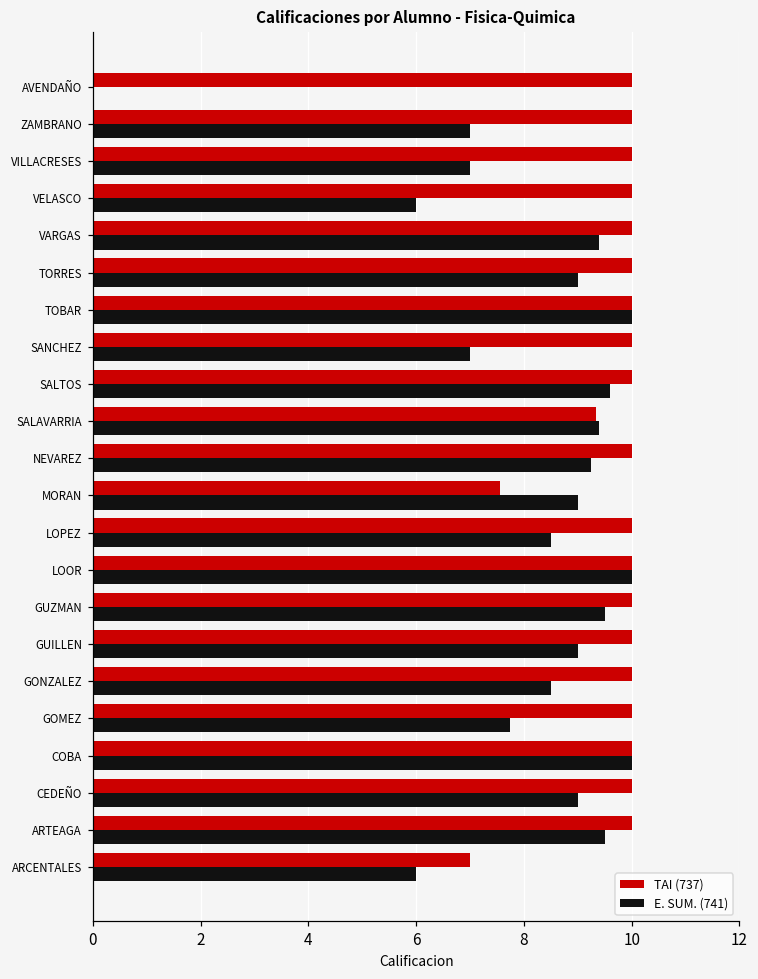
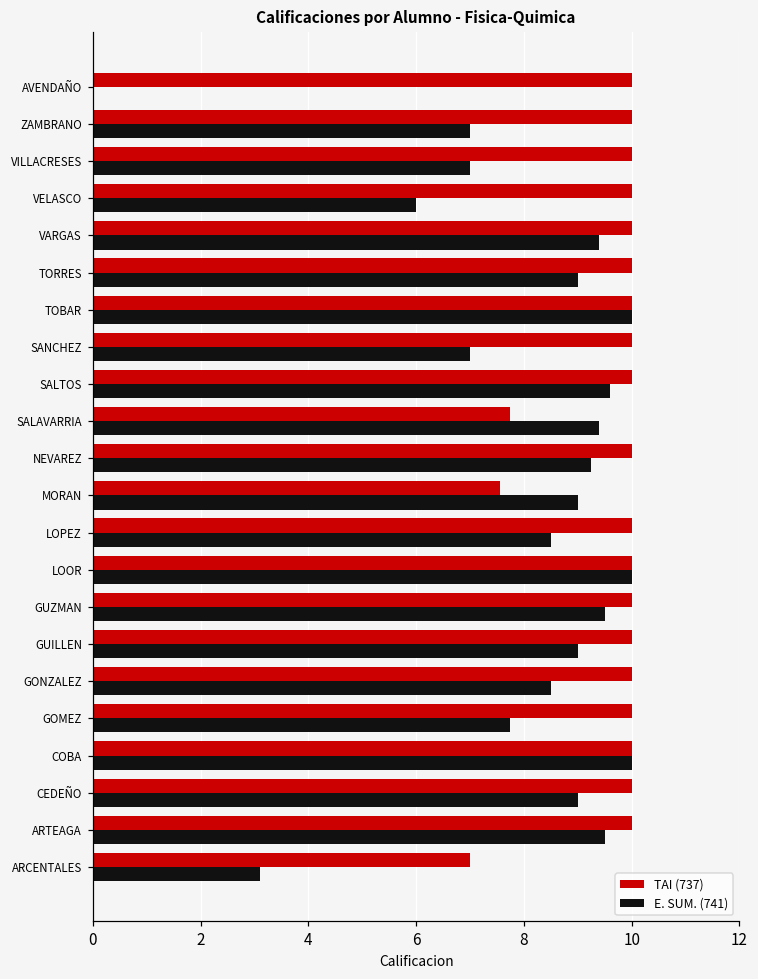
  {
    "TAI (737)": {
      "AVENDAÑO": 10.0,
      "ZAMBRANO": 10.0,
      "VILLACRESES": 10.0,
      "VELASCO": 10.0,
      "VARGAS": 10.0,
      "TORRES": 10.0,
      "TOBAR": 10.0,
      "SANCHEZ": 10.0,
      "SALTOS": 10.0,
-     "SALAVARRIA": 9.3,
+     "SALAVARRIA": 7.8,
      "NEVAREZ": 10.0,
      "MORAN": 7.6,
      "LOPEZ": 10.0,
      "LOOR": 10.0,
      "GUZMAN": 10.0,
      "GUILLEN": 10.0,
      "GONZALEZ": 10.0,
      "GOMEZ": 10.0,
      "COBA": 10.0,
      "CEDEÑO": 10.0,
      "ARTEAGA": 10.0,
      "ARCENTALES": 7.0
    },
    "E. SUM. (741)": {
      "AVENDAÑO": 0.0,
      "ZAMBRANO": 7.0,
      "VILLACRESES": 7.0,
      "VELASCO": 6.0,
      "VARGAS": 9.4,
      "TORRES": 9.0,
      "TOBAR": 10.0,
      "SANCHEZ": 7.0,
      "SALTOS": 9.6,
      "SALAVARRIA": 9.4,
      "NEVAREZ": 9.3,
      "MORAN": 9.0,
      "LOPEZ": 8.5,
      "LOOR": 10.0,
      "GUZMAN": 9.5,
      "GUILLEN": 9.0,
      "GONZALEZ": 8.5,
      "GOMEZ": 7.8,
      "COBA": 10.0,
      "CEDEÑO": 9.0,
      "ARTEAGA": 9.5,
-     "ARCENTALES": 6.0
+     "ARCENTALES": 3.1
    }
  }
